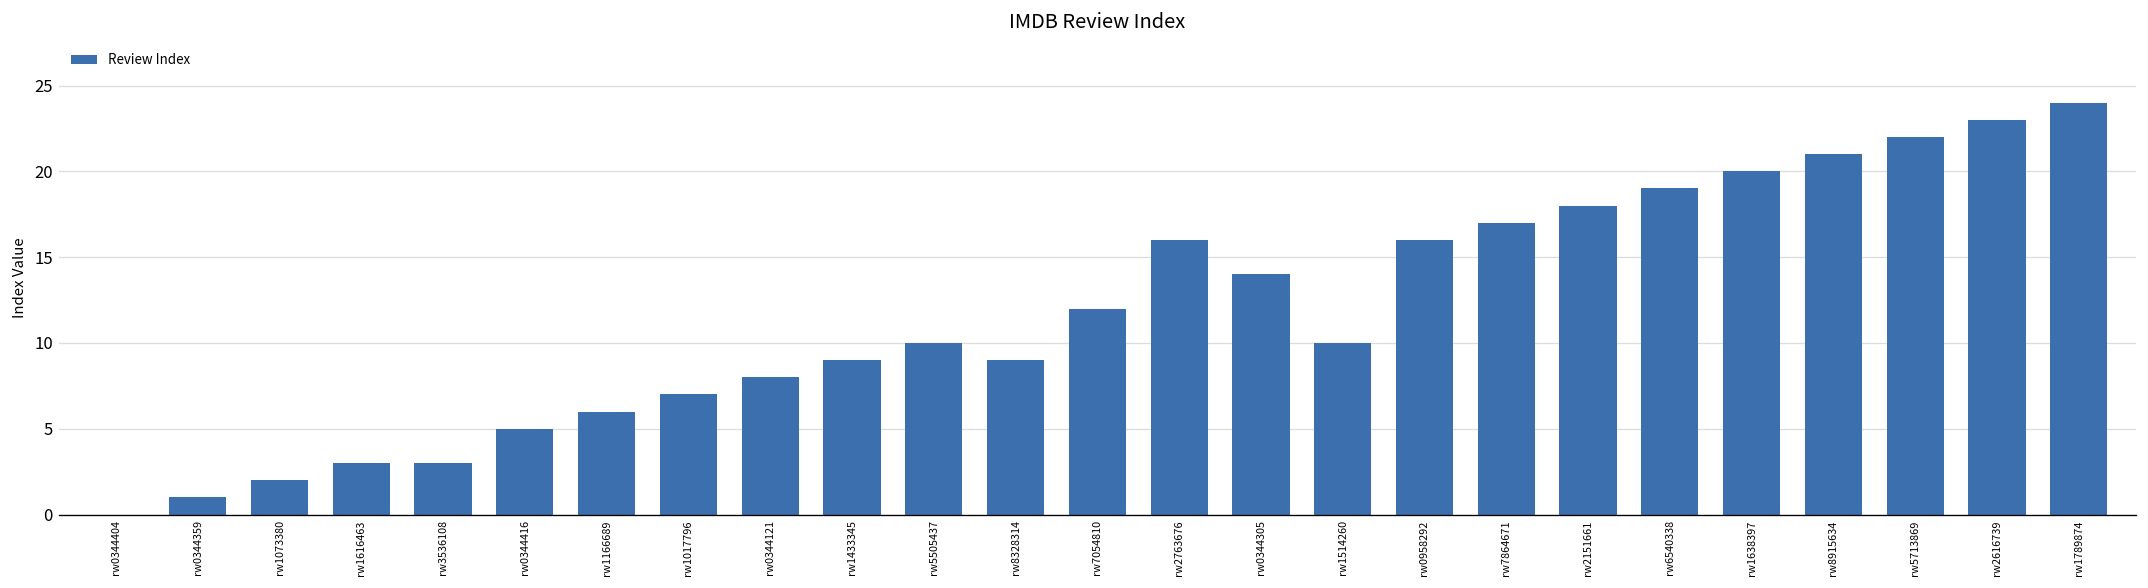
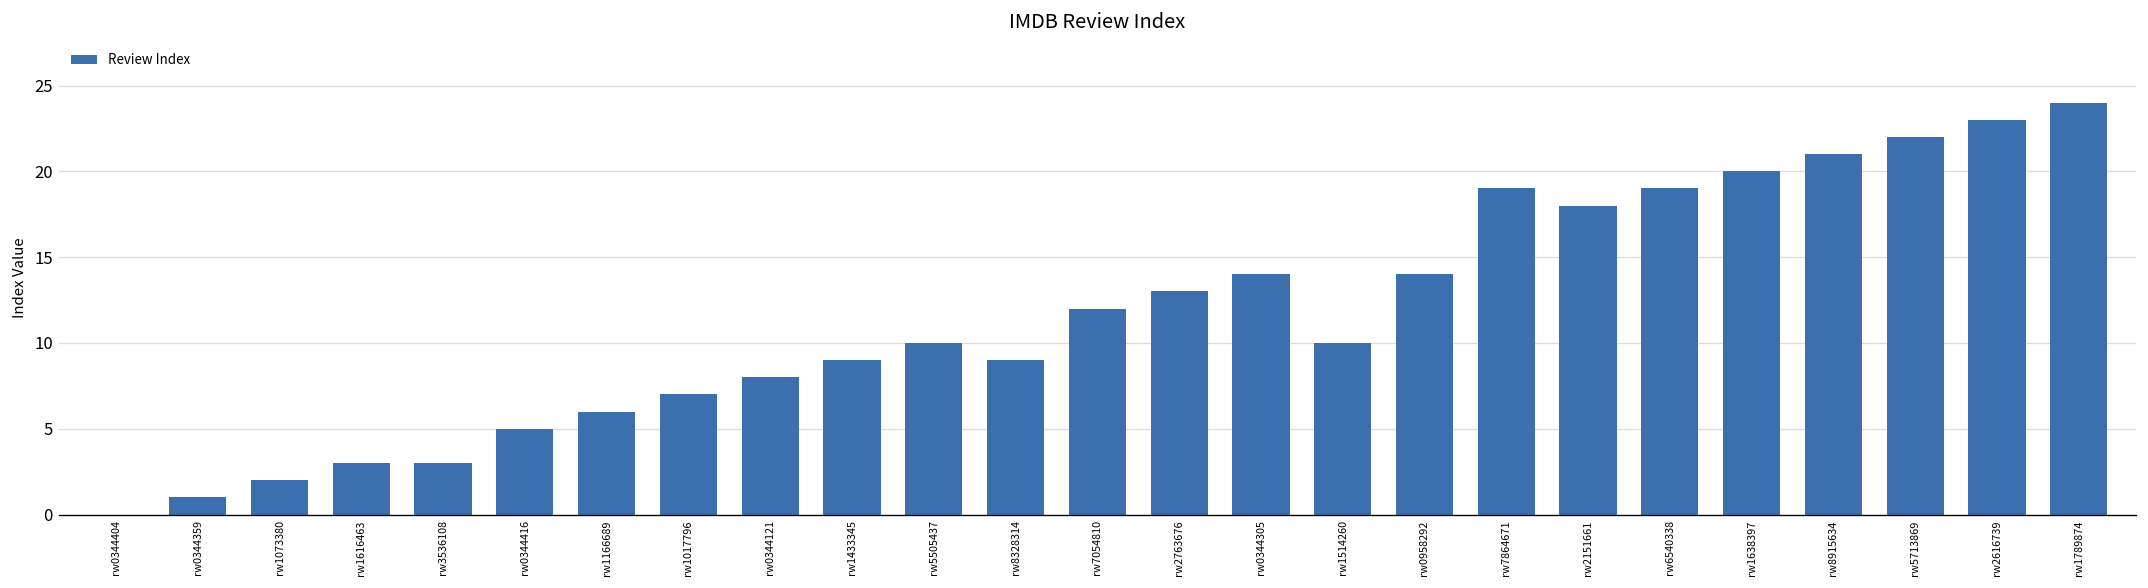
  {
    "rw0344404": 0,
    "rw0344359": 1,
    "rw1073380": 2,
    "rw1616463": 3,
    "rw3536108": 3,
    "rw0344416": 5,
    "rw1166689": 6,
    "rw1017796": 7,
    "rw0344121": 8,
    "rw1433345": 9,
    "rw5505437": 10,
    "rw8328314": 9,
    "rw7054810": 12,
-   "rw2763676": 16,
+   "rw2763676": 13,
    "rw0344305": 14,
    "rw1514260": 10,
-   "rw0958292": 16,
-   "rw7864671": 17,
+   "rw0958292": 14,
+   "rw7864671": 19,
    "rw2151661": 18,
    "rw6540338": 19,
    "rw1638397": 20,
    "rw8915634": 21,
    "rw5713869": 22,
    "rw2616739": 23,
    "rw1789874": 24
  }
